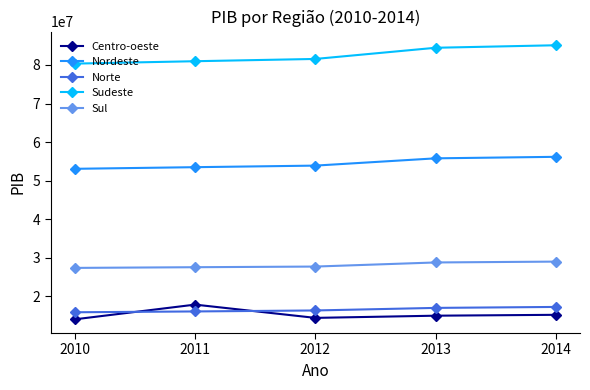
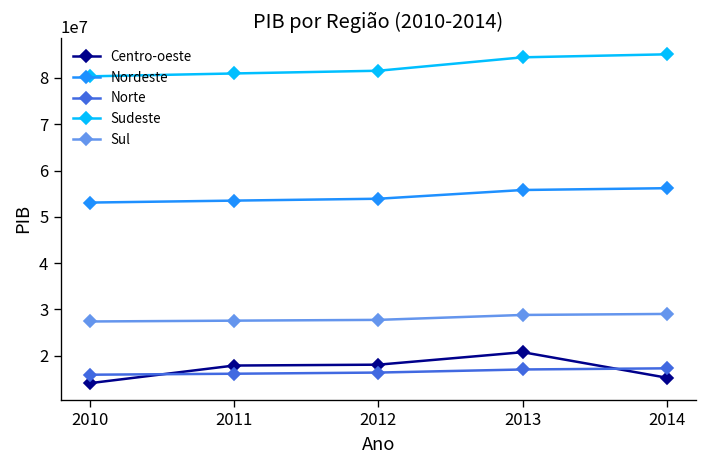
  {
    "Centro-oeste": {
      "2010": 14000000,
      "2011": 18000000,
-     "2012": 14000000,
-     "2013": 15000000,
+     "2012": 18000000,
+     "2013": 21000000,
      "2014": 15000000
    }
  }
